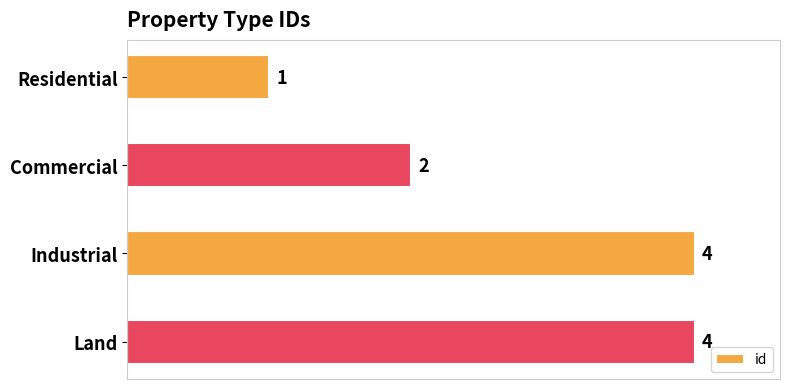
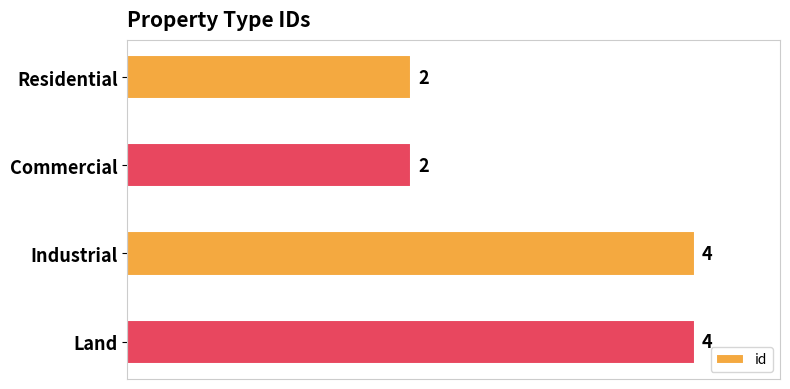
  {
-   "Residential": 1,
+   "Residential": 2,
    "Commercial": 2,
    "Industrial": 4
  }
